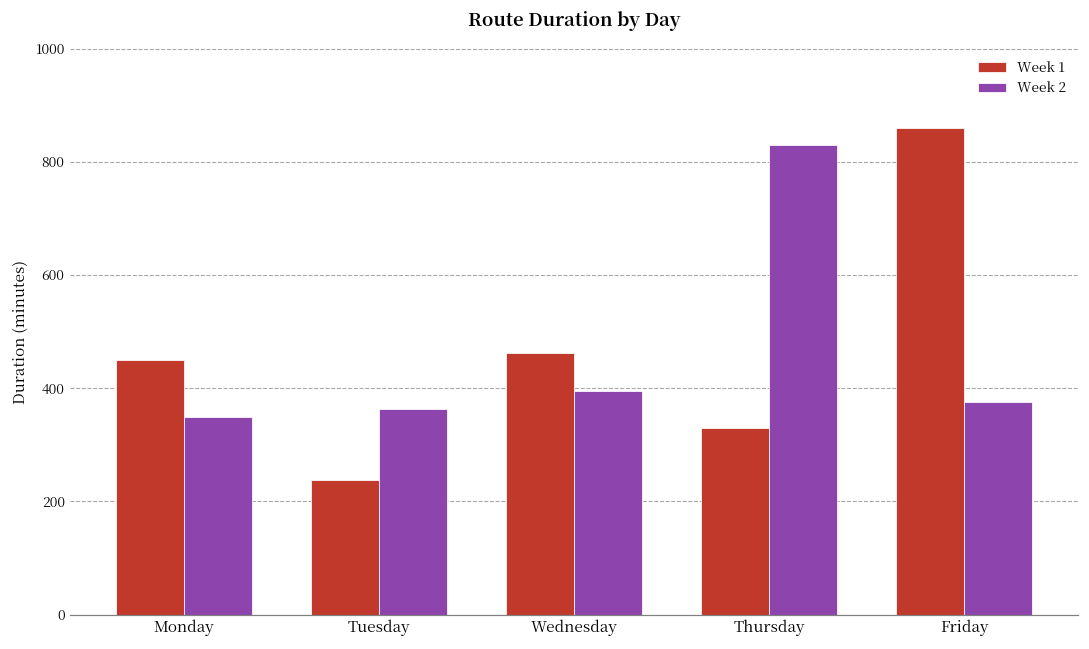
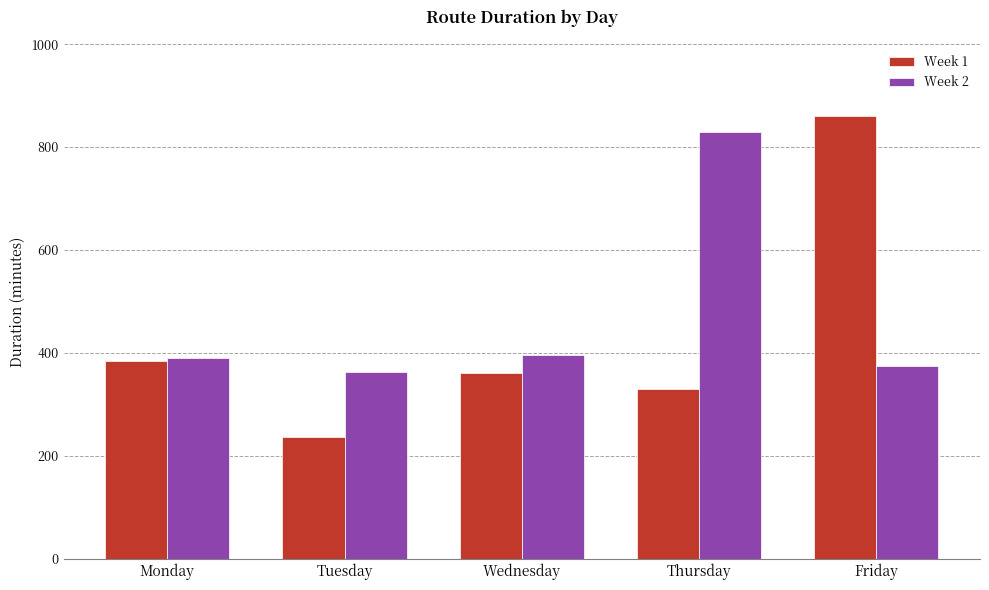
  {
    "Week 1": {
-     "Monday": 450,
+     "Monday": 390,
      "Tuesday": 240,
-     "Wednesday": 460,
+     "Wednesday": 360,
      "Thursday": 330,
      "Friday": 860
    },
    "Week 2": {
-     "Monday": 350,
+     "Monday": 390,
      "Tuesday": 360,
      "Wednesday": 400,
      "Thursday": 830,
      "Friday": 380
    }
  }
